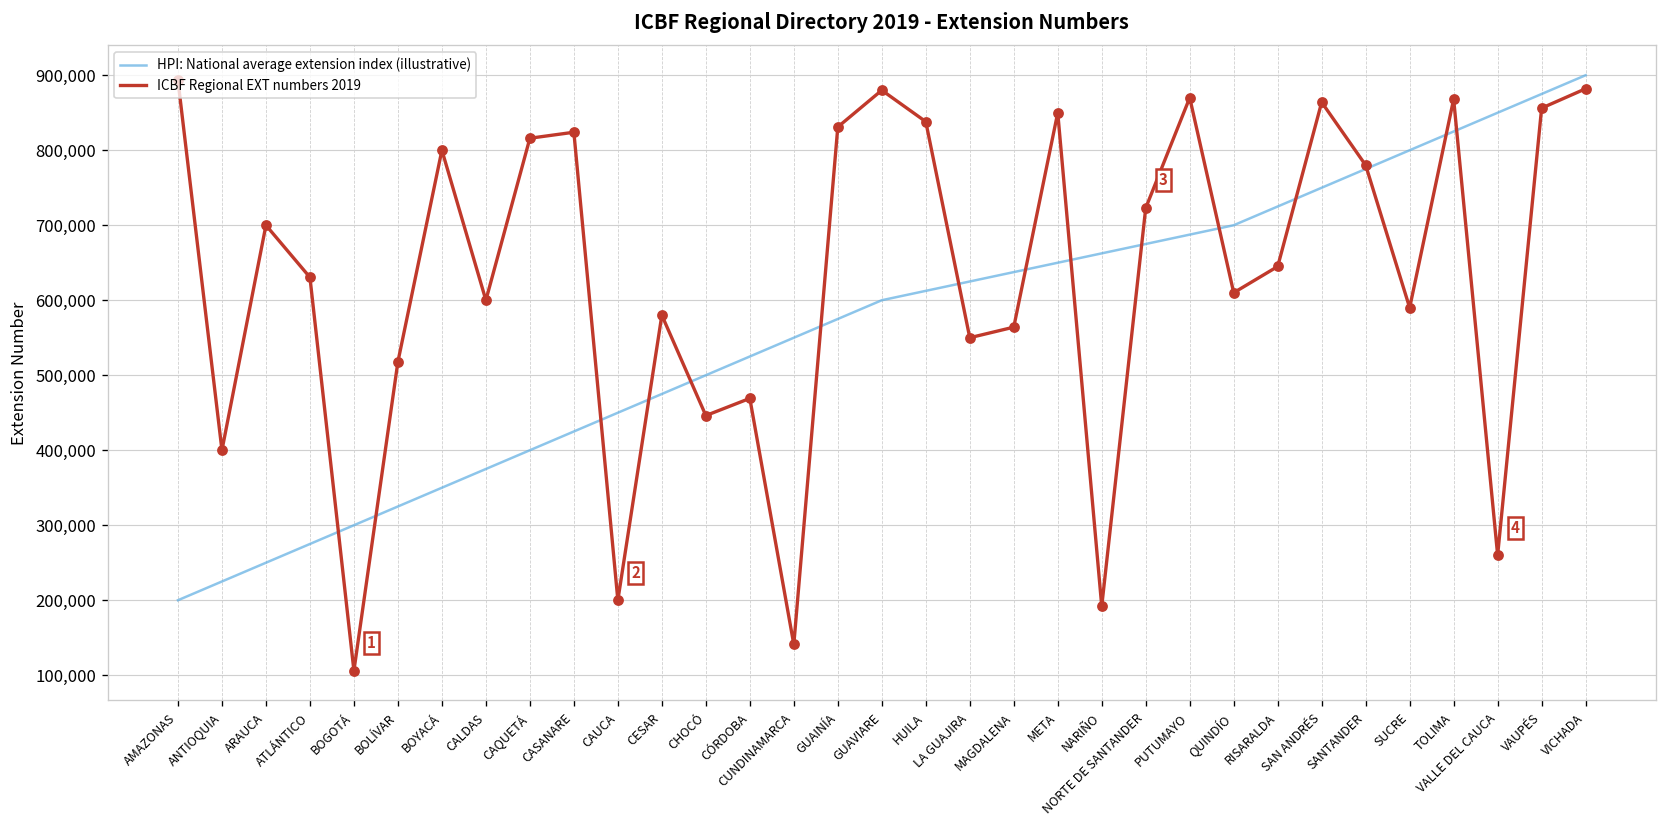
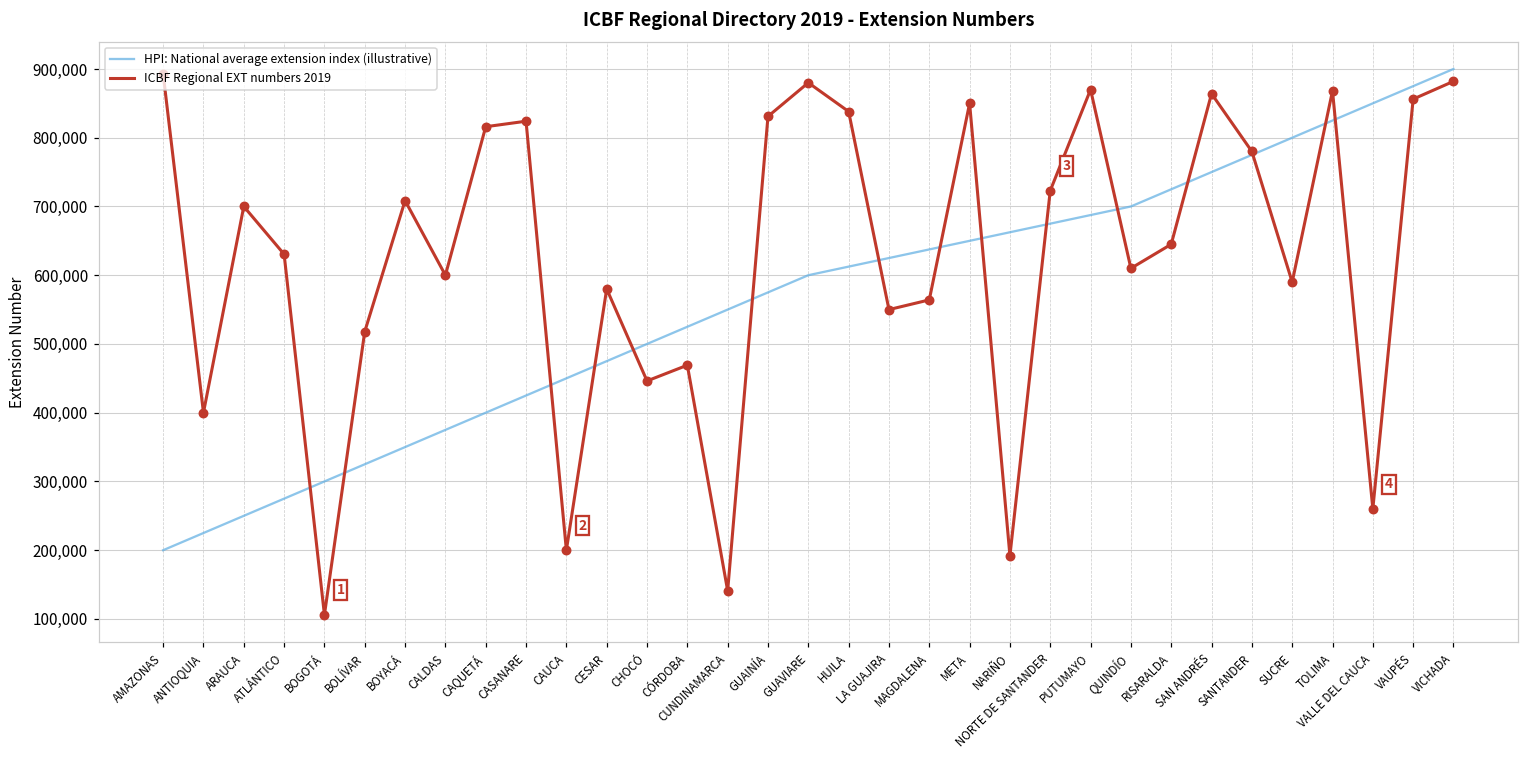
  {
    "HPI: National average extension index (illustrative)": {
      "AMAZONAS": "200,000",
      "ANTIOQUIA": "230,000",
      "ARAUCA": "250,000",
      "ATLÁNTICO": "280,000",
      "BOGOTÁ": "300,000",
      "BOLÍVAR": "330,000",
      "BOYACÁ": "350,000",
      "CALDAS": "380,000",
      "CAQUETÁ": "400,000",
      "CASANARE": "430,000",
      "CAUCA": "450,000",
      "CESAR": "480,000",
      "CHOCÓ": "500,000",
      "CÓRDOBA": "530,000",
      "CUNDINAMARCA": "550,000",
      "GUAINÍA": "580,000",
      "GUAVIARE": "600,000",
      "HUILA": "610,000",
      "LA GUAJIRA": "630,000",
      "MAGDALENA": "640,000",
      "META": "650,000",
      "NARIÑO": "660,000",
      "NORTE DE SANTANDER": "680,000",
      "PUTUMAYO": "690,000",
      "QUINDÍO": "700,000",
      "RISARALDA": "730,000",
      "SAN ANDRÉS": "750,000",
      "SANTANDER": "780,000",
      "SUCRE": "800,000",
      "TOLIMA": "830,000",
      "VALLE DEL CAUCA": "850,000",
      "VAUPÉS": "880,000",
      "VICHADA": "900,000"
    },
    "ICBF Regional EXT numbers 2019": {
      "ANTIOQUIA": "400,000",
      "ARAUCA": "700,000",
      "ATLÁNTICO": "630,000",
      "BOLÍVAR": "520,000",
-     "BOYACÁ": "800,000",
+     "BOYACÁ": "710,000",
      "CALDAS": "600,000",
      "CAQUETÁ": "820,000",
      "CASANARE": "820,000",
      "CESAR": "580,000",
      "CHOCÓ": "450,000",
      "CÓRDOBA": "470,000",
      "CUNDINAMARCA": "140,000",
      "GUAINÍA": "830,000",
      "GUAVIARE": "880,000",
      "HUILA": "840,000",
      "LA GUAJIRA": "550,000",
      "MAGDALENA": "560,000",
      "META": "850,000",
      "NARIÑO": "190,000",
      "PUTUMAYO": "870,000",
      "QUINDÍO": "610,000",
      "RISARALDA": "650,000",
      "SAN ANDRÉS": "860,000",
      "SANTANDER": "780,000",
      "SUCRE": "590,000",
      "TOLIMA": "870,000",
      "VAUPÉS": "860,000",
      "VICHADA": "880,000"
    }
  }
